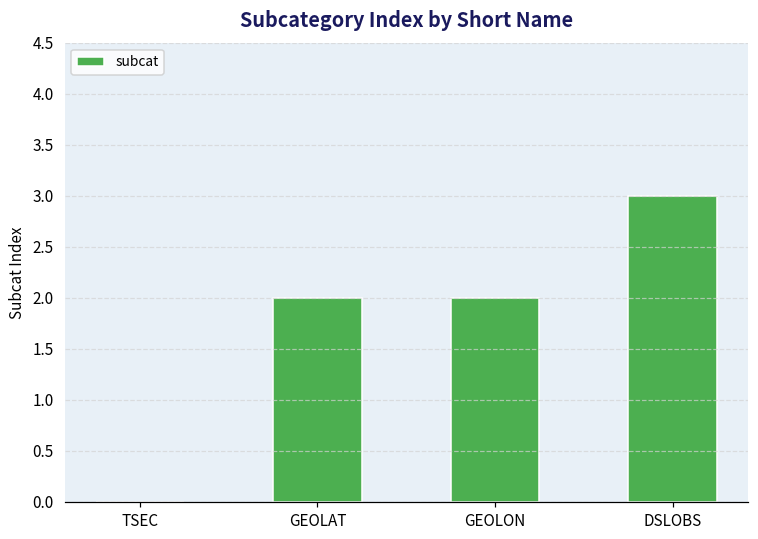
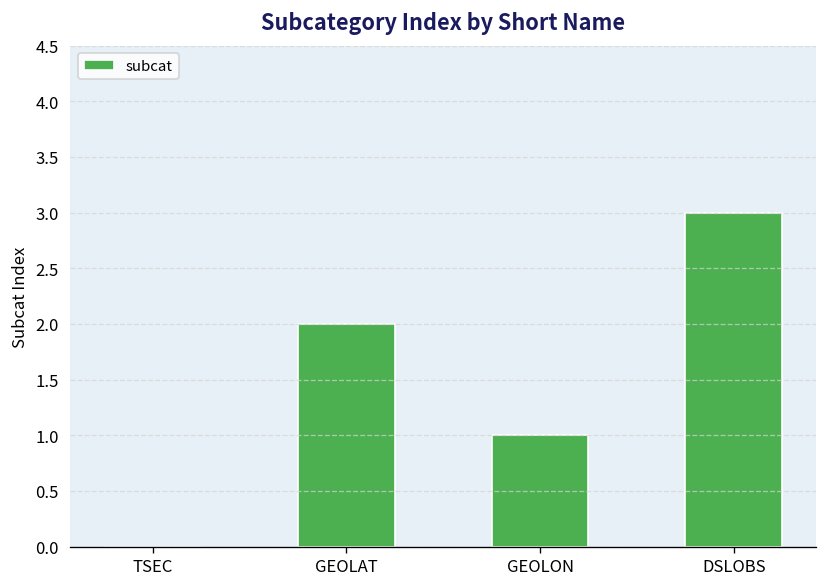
  {
    "TSEC": 0,
    "GEOLAT": 2,
-   "GEOLON": 2,
+   "GEOLON": 1,
    "DSLOBS": 3
  }
